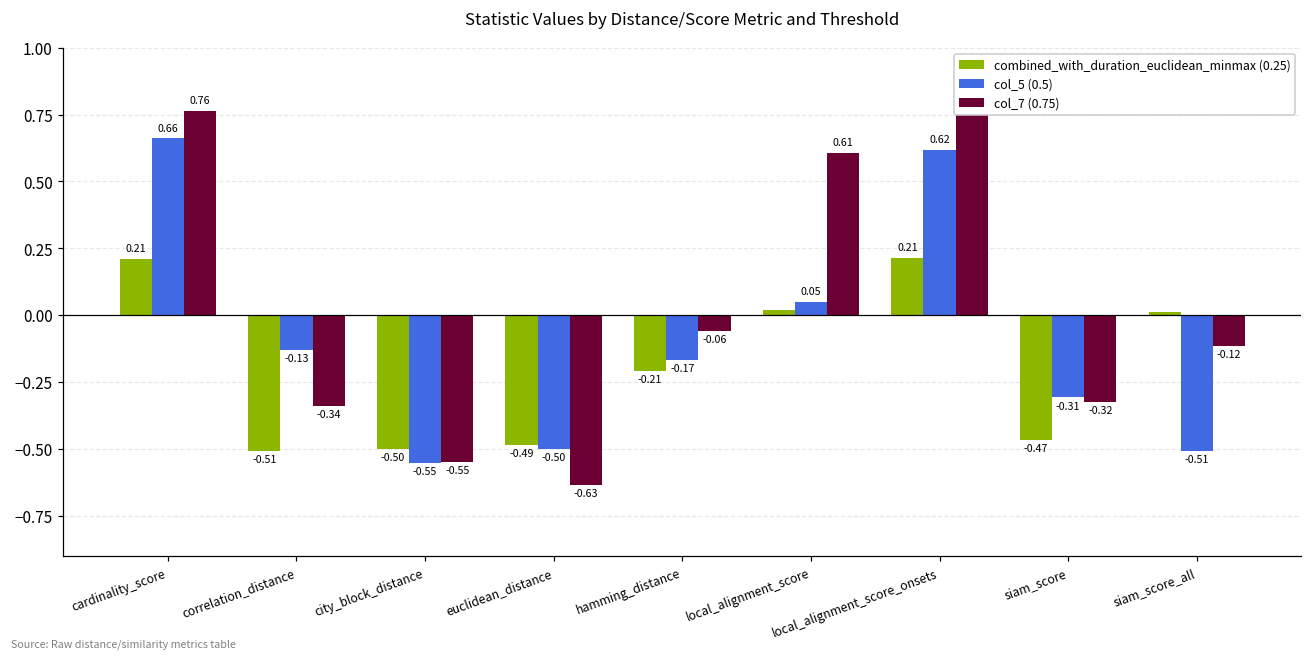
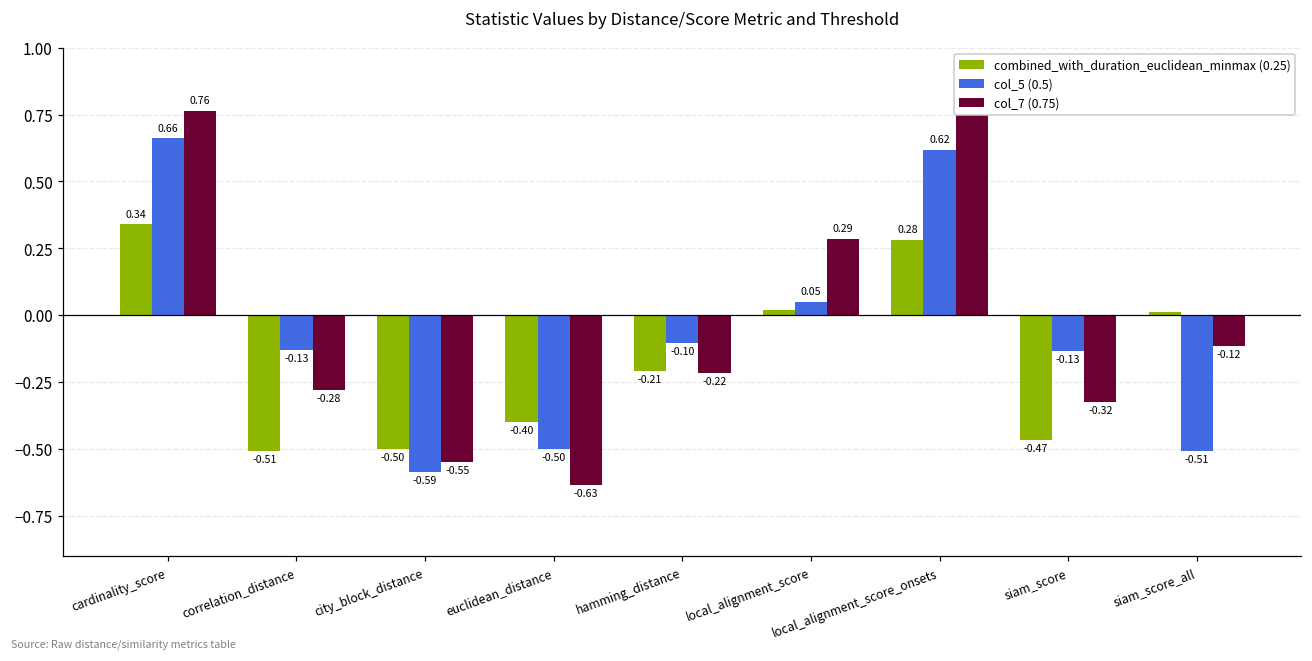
  {
    "combined_with_duration_euclidean_minmax (0.25)": {
-     "cardinality_score": 0.21,
+     "cardinality_score": 0.34,
      "correlation_distance": -0.51,
      "city_block_distance": -0.50,
-     "euclidean_distance": -0.49,
+     "euclidean_distance": -0.40,
      "hamming_distance": -0.21,
-     "local_alignment_score_onsets": 0.21,
+     "local_alignment_score_onsets": 0.28,
      "siam_score": -0.47
    },
    "col_5 (0.5)": {
      "cardinality_score": 0.66,
      "correlation_distance": -0.13,
-     "city_block_distance": -0.55,
+     "city_block_distance": -0.59,
      "euclidean_distance": -0.50,
-     "hamming_distance": -0.17,
+     "hamming_distance": -0.10,
      "local_alignment_score": 0.05,
      "local_alignment_score_onsets": 0.62,
-     "siam_score": -0.31,
+     "siam_score": -0.13,
      "siam_score_all": -0.51
    },
    "col_7 (0.75)": {
      "cardinality_score": 0.76,
-     "correlation_distance": -0.34,
+     "correlation_distance": -0.28,
      "city_block_distance": -0.55,
      "euclidean_distance": -0.63,
-     "hamming_distance": -0.06,
-     "local_alignment_score": 0.61,
+     "hamming_distance": -0.22,
+     "local_alignment_score": 0.29,
      "siam_score": -0.32,
      "siam_score_all": -0.12
    }
  }
